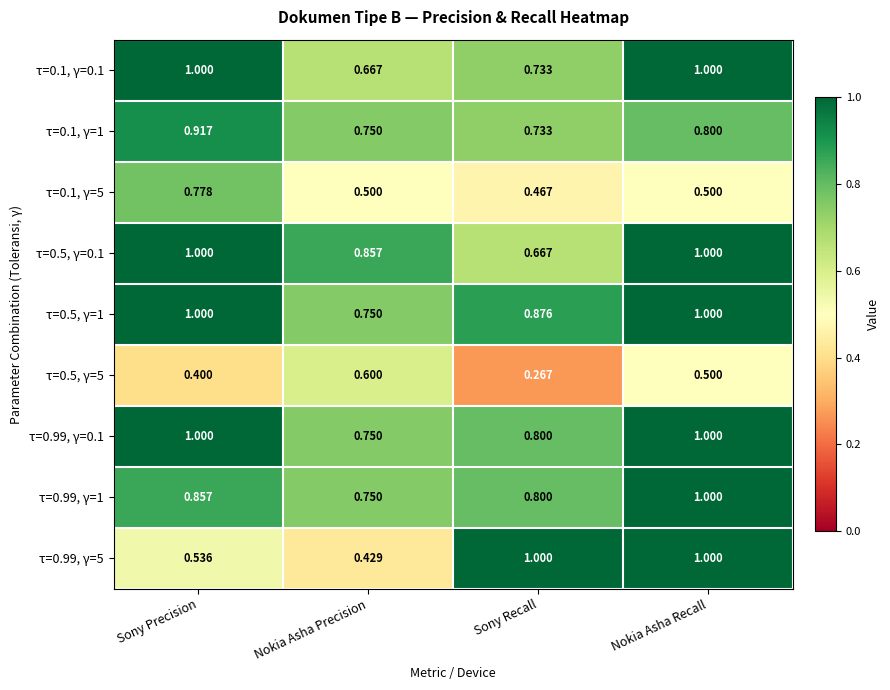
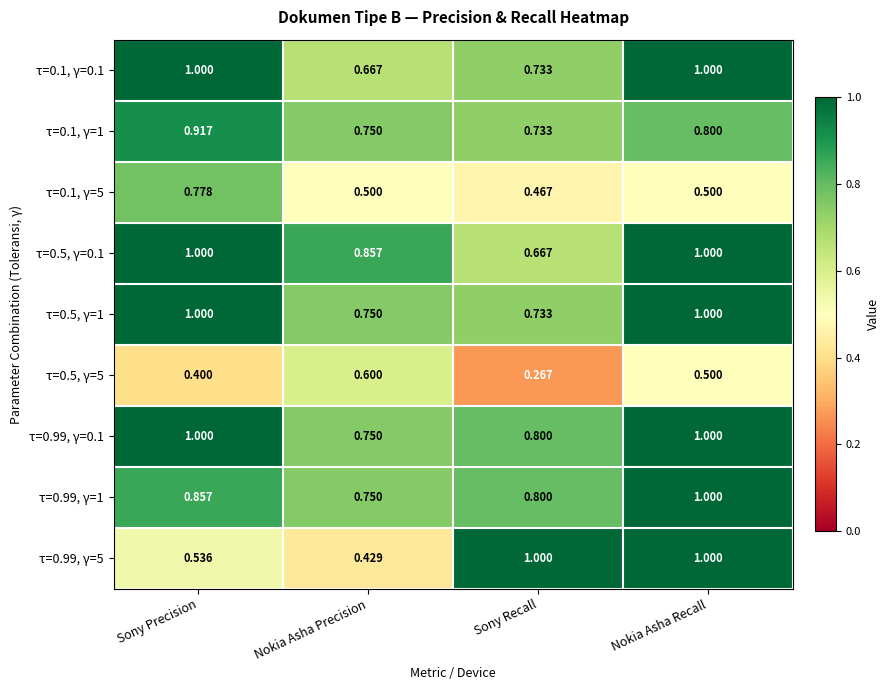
  {
    "τ=0.1, γ=0.1": {
      "Sony Precision": 1.000,
      "Nokia Asha Precision": 0.667,
      "Sony Recall": 0.733,
      "Nokia Asha Recall": 1.000
    },
    "τ=0.1, γ=1": {
      "Sony Precision": 0.917,
      "Nokia Asha Precision": 0.750,
      "Sony Recall": 0.733,
      "Nokia Asha Recall": 0.800
    },
    "τ=0.1, γ=5": {
      "Sony Precision": 0.778,
      "Nokia Asha Precision": 0.500,
      "Sony Recall": 0.467,
      "Nokia Asha Recall": 0.500
    },
    "τ=0.5, γ=0.1": {
      "Sony Precision": 1.000,
      "Nokia Asha Precision": 0.857,
      "Sony Recall": 0.667,
      "Nokia Asha Recall": 1.000
    },
    "τ=0.5, γ=1": {
      "Sony Precision": 1.000,
      "Nokia Asha Precision": 0.750,
-     "Sony Recall": 0.876,
+     "Sony Recall": 0.733,
      "Nokia Asha Recall": 1.000
    },
    "τ=0.5, γ=5": {
      "Sony Precision": 0.400,
      "Nokia Asha Precision": 0.600,
      "Sony Recall": 0.267,
      "Nokia Asha Recall": 0.500
    },
    "τ=0.99, γ=0.1": {
      "Sony Precision": 1.000,
      "Nokia Asha Precision": 0.750,
      "Sony Recall": 0.800,
      "Nokia Asha Recall": 1.000
    },
    "τ=0.99, γ=1": {
      "Sony Precision": 0.857,
      "Nokia Asha Precision": 0.750,
      "Sony Recall": 0.800,
      "Nokia Asha Recall": 1.000
    },
    "τ=0.99, γ=5": {
      "Sony Precision": 0.536,
      "Nokia Asha Precision": 0.429,
      "Sony Recall": 1.000,
      "Nokia Asha Recall": 1.000
    }
  }
